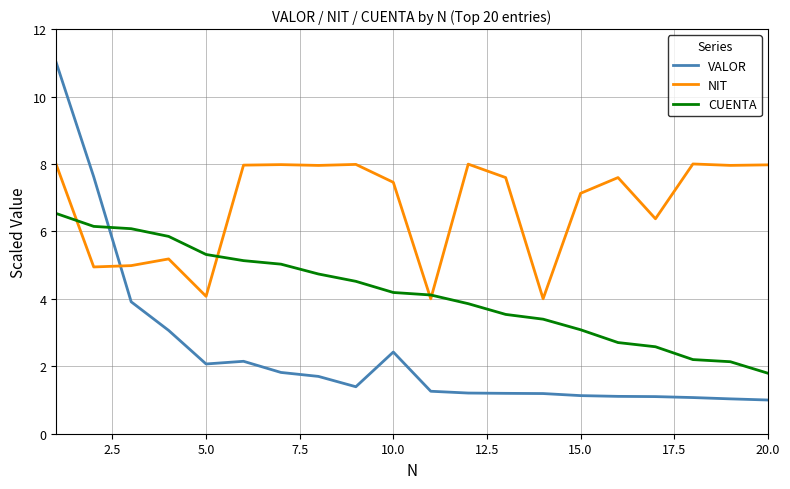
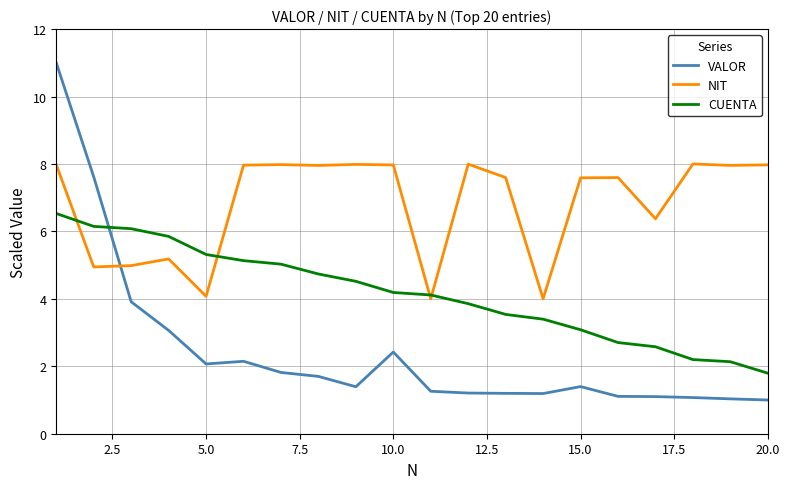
  {
    "VALOR": {
      "5.0": 2.1,
      "10.0": 2.4,
-     "15.0": 1.1,
+     "15.0": 1.4,
      "20.0": 1.0
    },
    "NIT": {
      "5.0": 4.1,
-     "10.0": 7.5,
-     "15.0": 7.1,
+     "10.0": 8.0,
+     "15.0": 7.6,
      "20.0": 8.0
    },
    "CUENTA": {
      "5.0": 5.3,
      "10.0": 4.2,
      "15.0": 3.1,
      "20.0": 1.8
    }
  }
